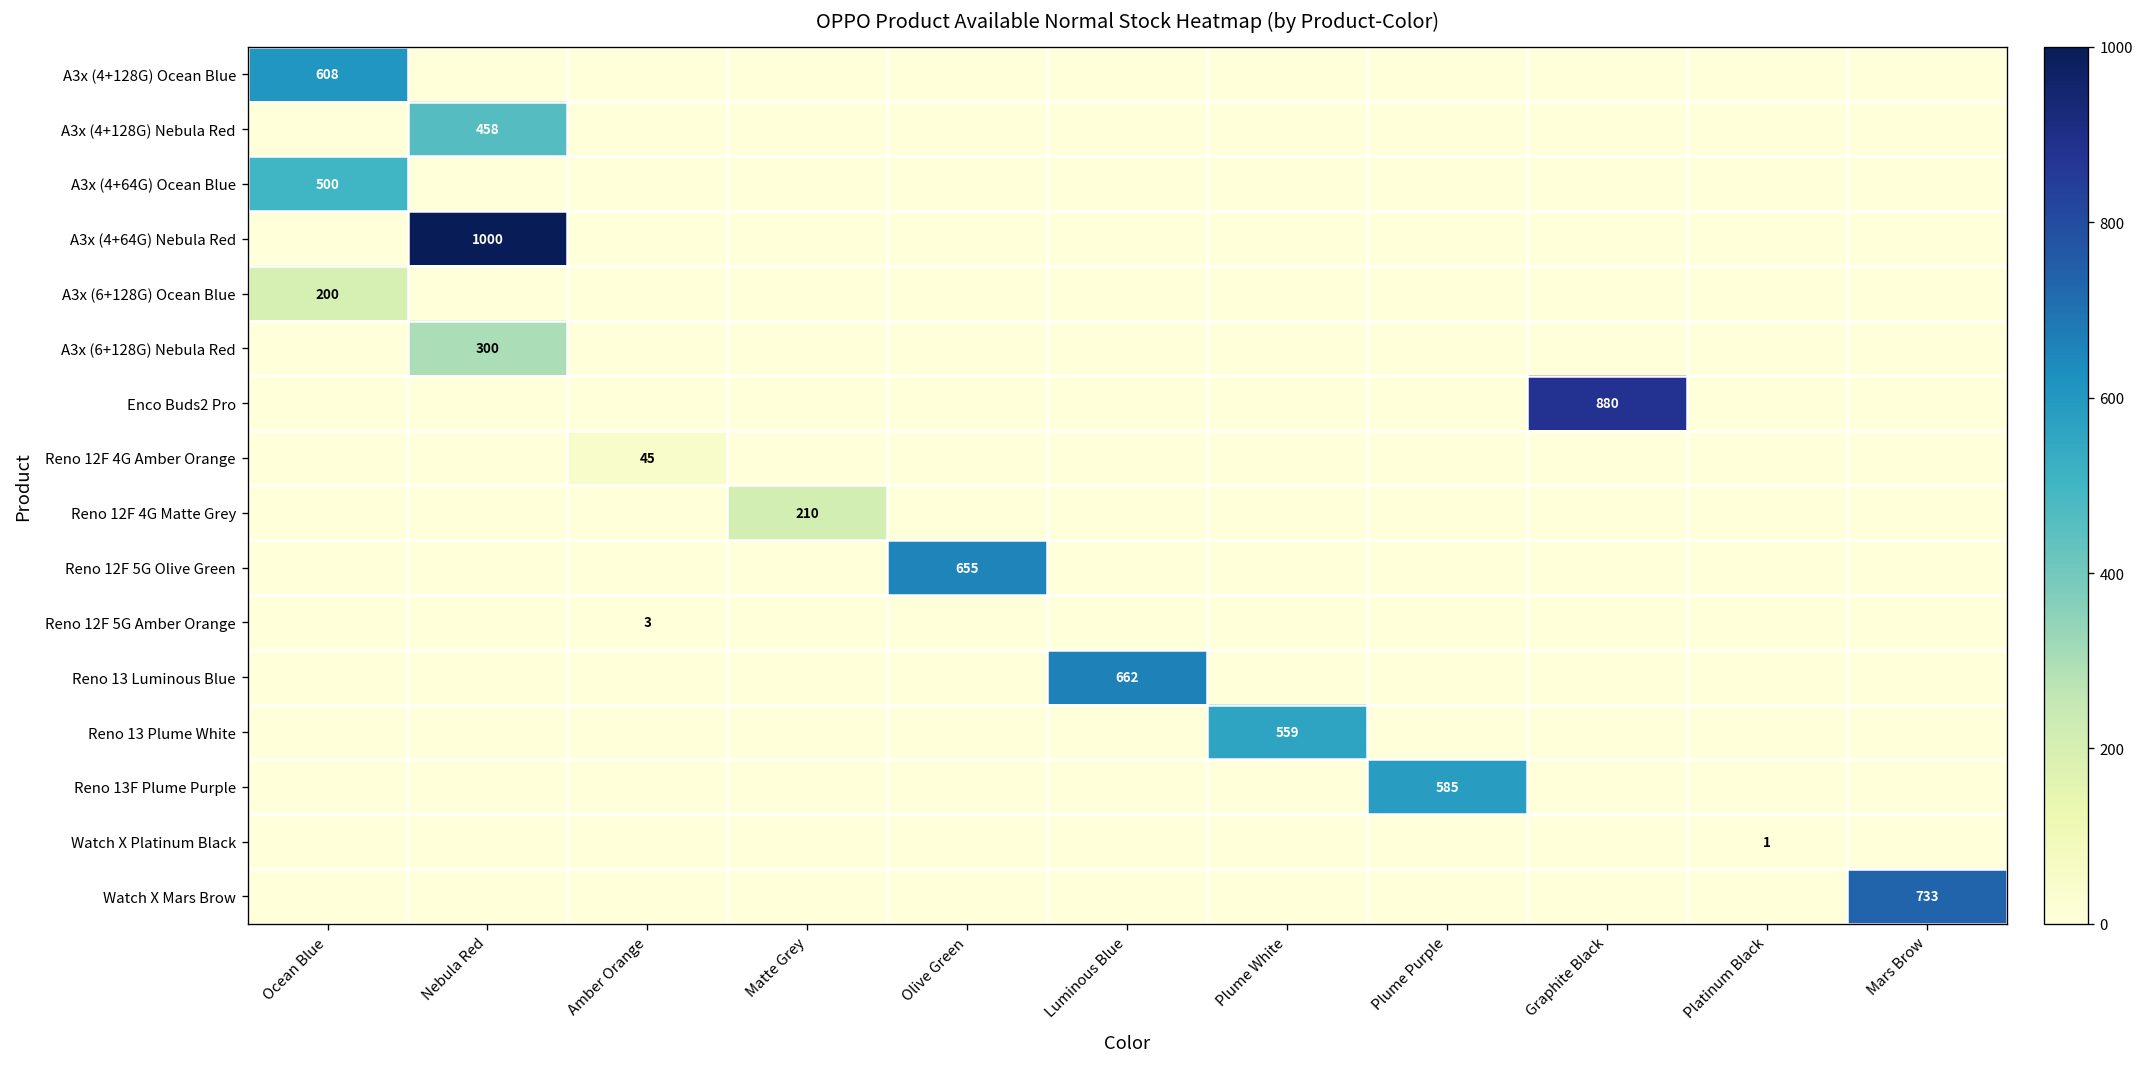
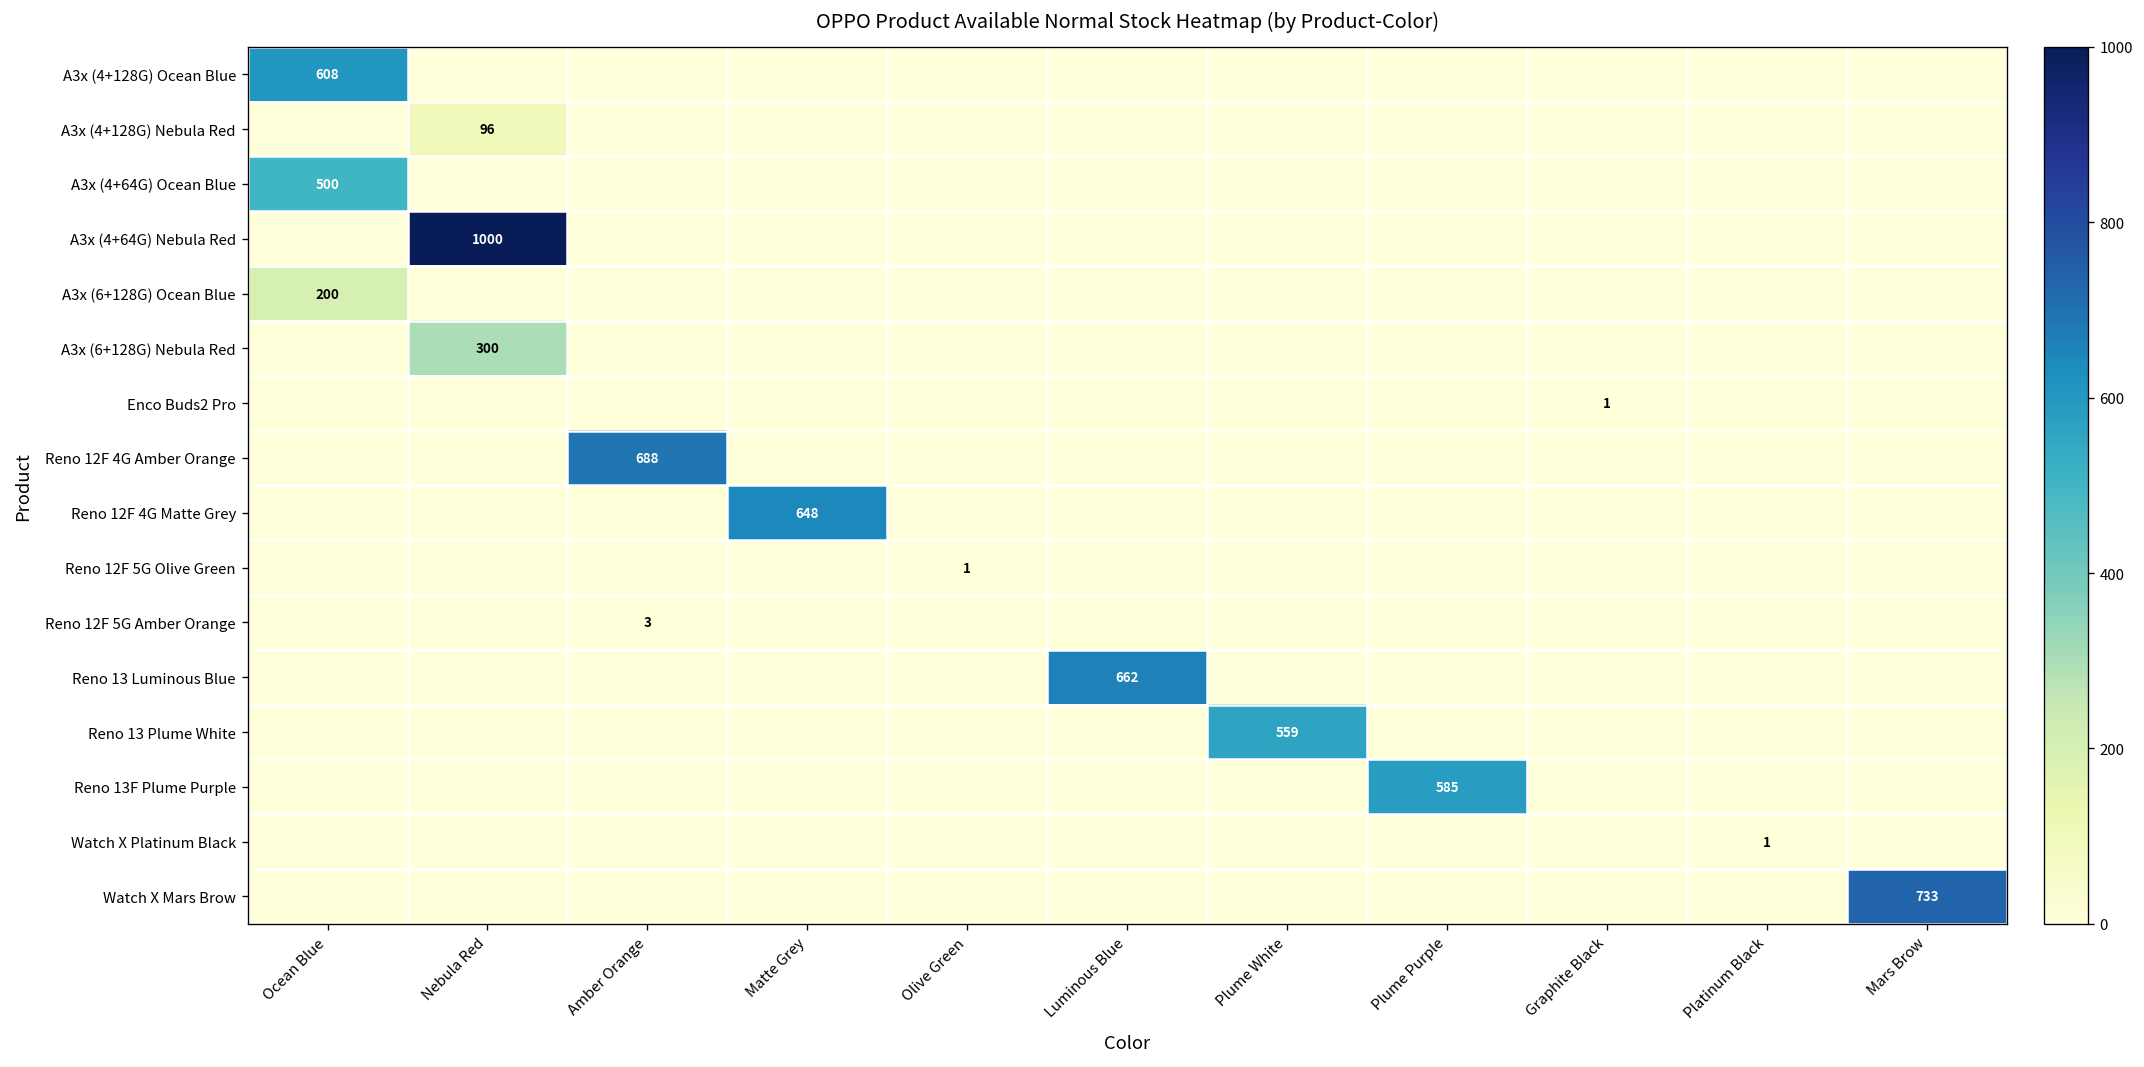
  {
    "A3x (4+128G) Ocean Blue": {
      "Ocean Blue": 608
    },
    "A3x (4+128G) Nebula Red": {
-     "Nebula Red": 458
+     "Nebula Red": 96
    },
    "A3x (4+64G) Ocean Blue": {
      "Ocean Blue": 500
    },
    "A3x (4+64G) Nebula Red": {
      "Nebula Red": 1000
    },
    "A3x (6+128G) Ocean Blue": {
      "Ocean Blue": 200
    },
    "A3x (6+128G) Nebula Red": {
      "Nebula Red": 300
    },
    "Enco Buds2 Pro": {
-     "Graphite Black": 880
+     "Graphite Black": 1
    },
    "Reno 12F 4G Amber Orange": {
-     "Amber Orange": 45
+     "Amber Orange": 688
    },
    "Reno 12F 4G Matte Grey": {
-     "Matte Grey": 210
+     "Matte Grey": 648
    },
    "Reno 12F 5G Olive Green": {
-     "Olive Green": 655
+     "Olive Green": 1
    },
    "Reno 12F 5G Amber Orange": {
      "Amber Orange": 3
    },
    "Reno 13 Luminous Blue": {
      "Luminous Blue": 662
    },
    "Reno 13 Plume White": {
      "Plume White": 559
    },
    "Reno 13F Plume Purple": {
      "Plume Purple": 585
    },
    "Watch X Platinum Black": {
      "Platinum Black": 1
    },
    "Watch X Mars Brow": {
      "Mars Brow": 733
    }
  }
